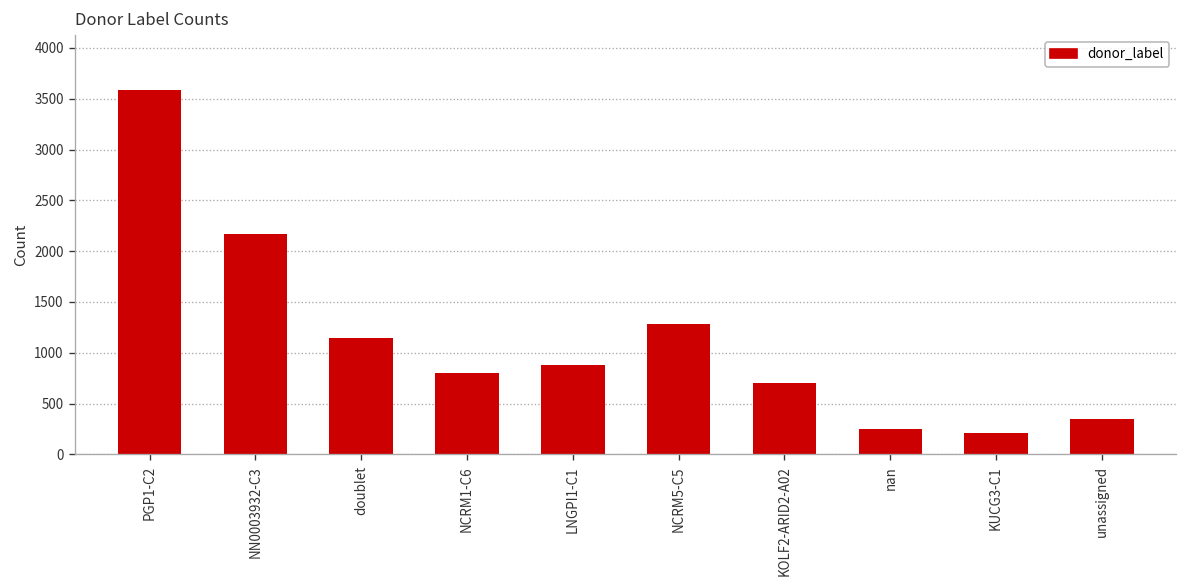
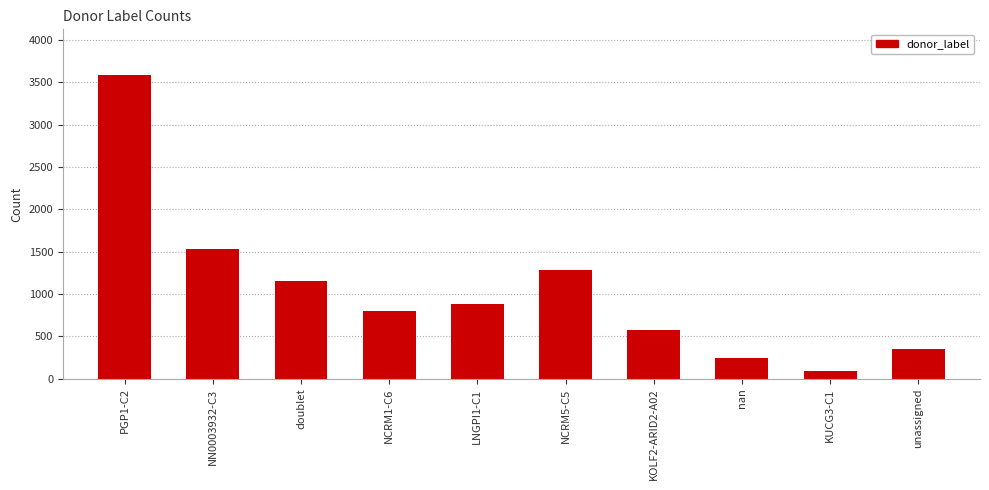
  {
    "PGP1-C2": 3600,
-   "NN0003932-C3": 2200,
+   "NN0003932-C3": 1500,
    "doublet": 1100,
    "NCRM1-C6": 800,
    "LNGPI1-C1": 900,
    "NCRM5-C5": 1300,
-   "KOLF2-ARID2-A02": 700,
+   "KOLF2-ARID2-A02": 600,
    "nan": 200,
-   "KUCG3-C1": 200,
+   "KUCG3-C1": 100,
    "unassigned": 300
  }
